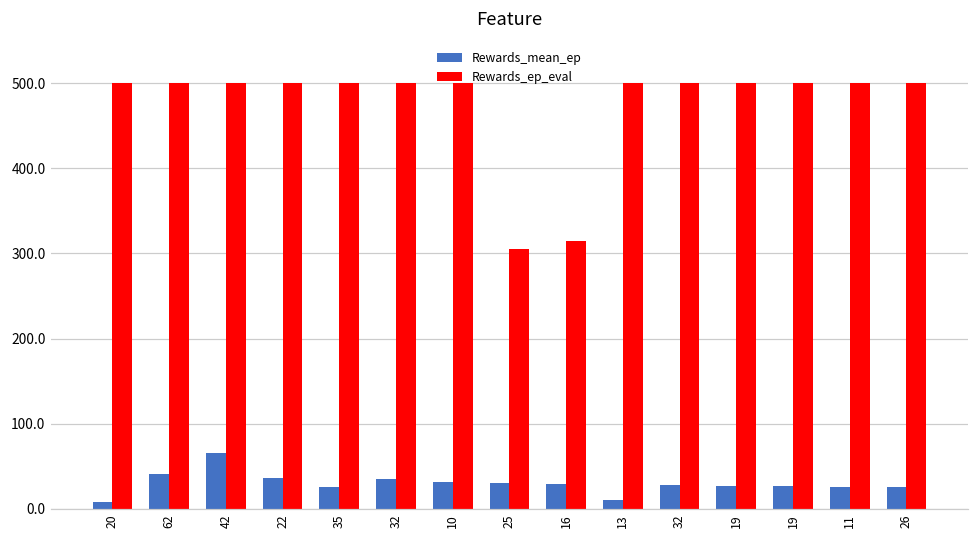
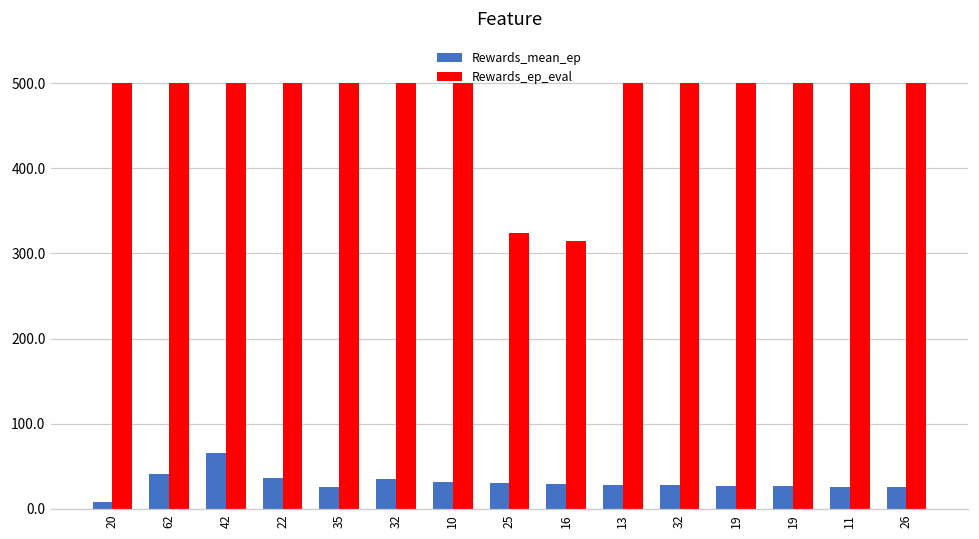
  {
    "Rewards_mean_ep": {
      "20": 10,
      "62": 40,
      "42": 70,
      "22": 40,
      "35": 30,
      "10": 30,
      "25": 30,
      "16": 30,
-     "13": 10,
+     "13": 30,
      "11": 30,
      "26": 30
    },
    "Rewards_ep_eval": {
      "20": 500,
      "62": 500,
      "42": 500,
      "22": 500,
      "35": 500,
      "10": 500,
-     "25": 310,
+     "25": 320,
      "16": 320,
      "13": 500,
      "11": 500,
      "26": 500
    }
  }
